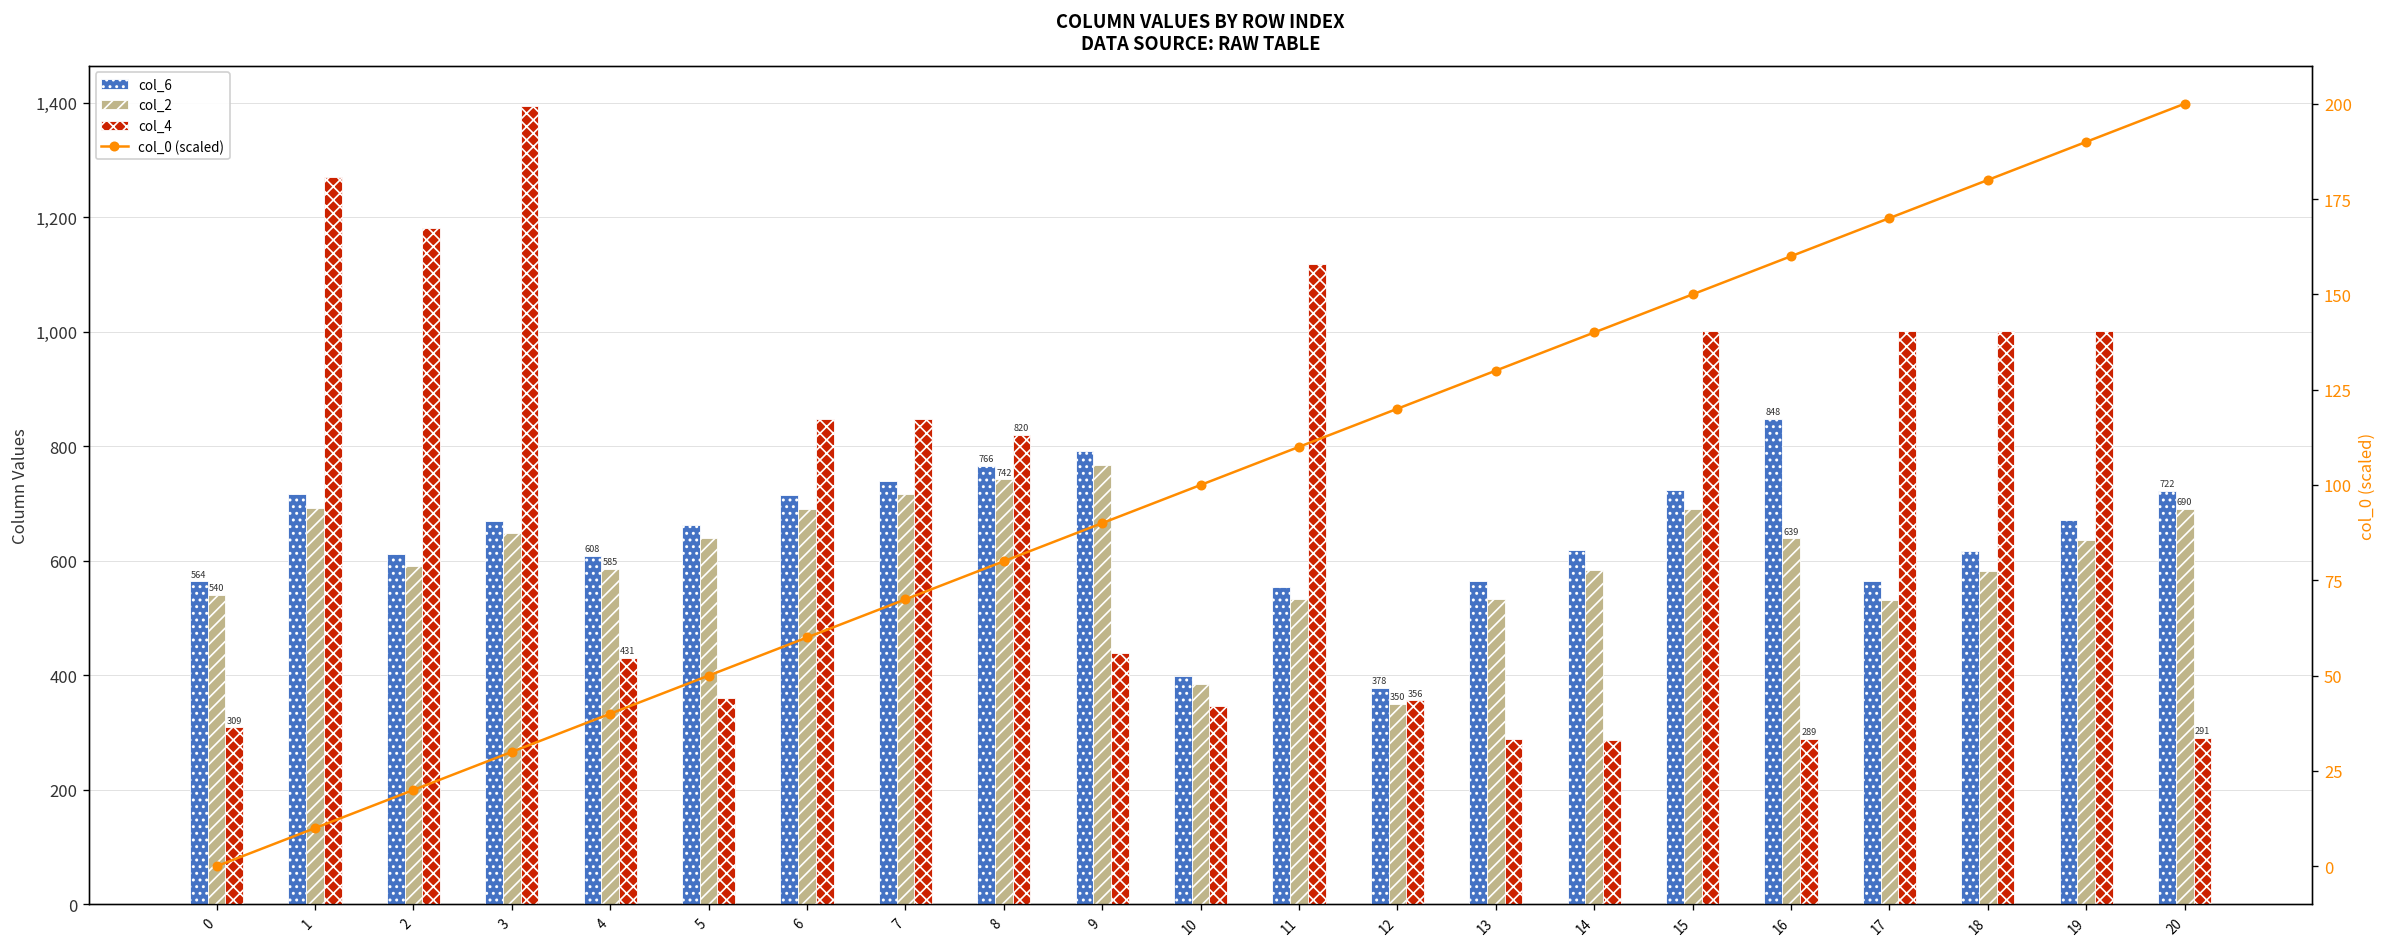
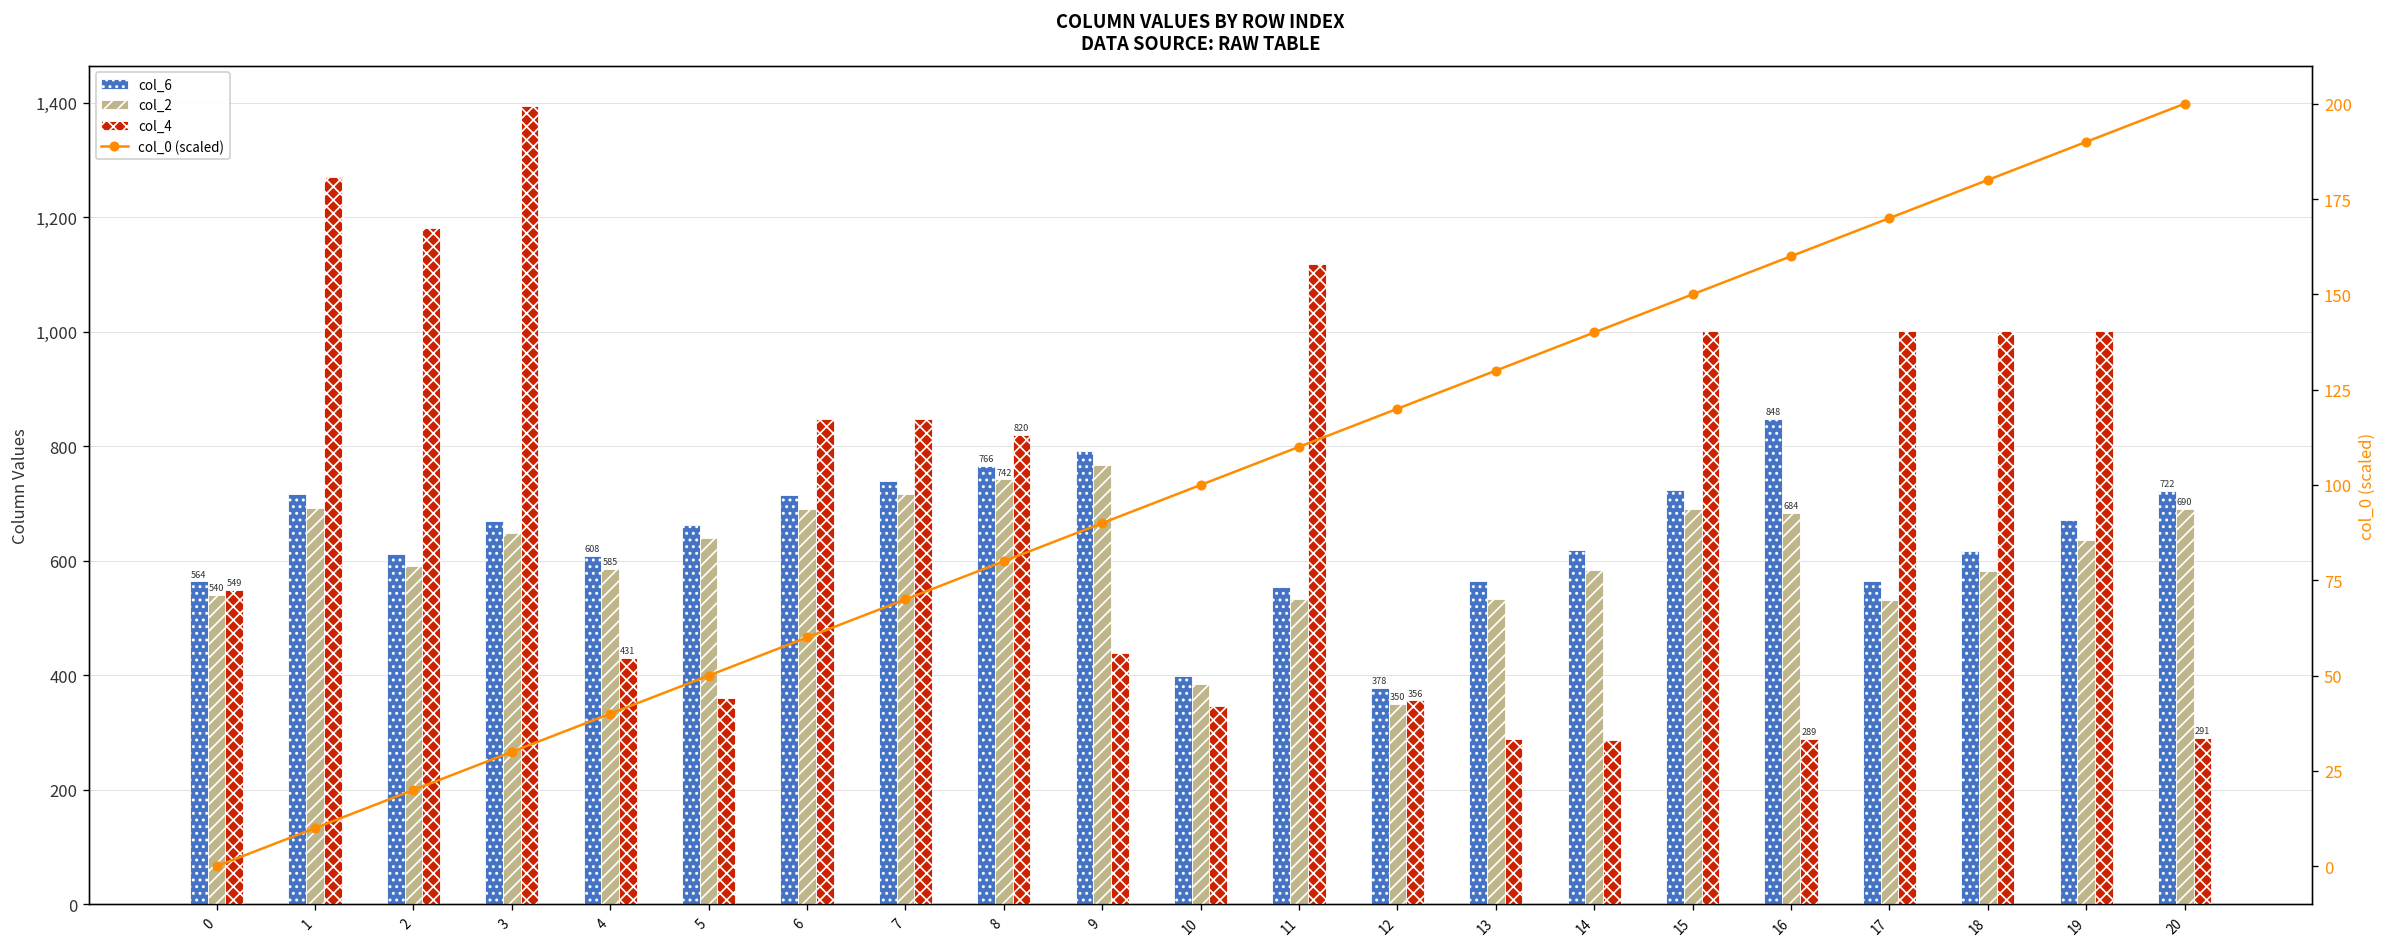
  {
    "col_6": {
      "0": 564,
      "4": 608,
      "8": 766,
      "12": 378,
      "16": 848,
      "20": 722
    },
    "col_2": {
      "0": 540,
      "4": 585,
      "8": 742,
      "12": 350,
-     "16": 639,
+     "16": 684,
      "20": 690
    },
    "col_4": {
-     "0": 309,
+     "0": 549,
      "4": 431,
      "8": 820,
      "12": 356,
      "16": 289,
      "20": 291
    }
  }
